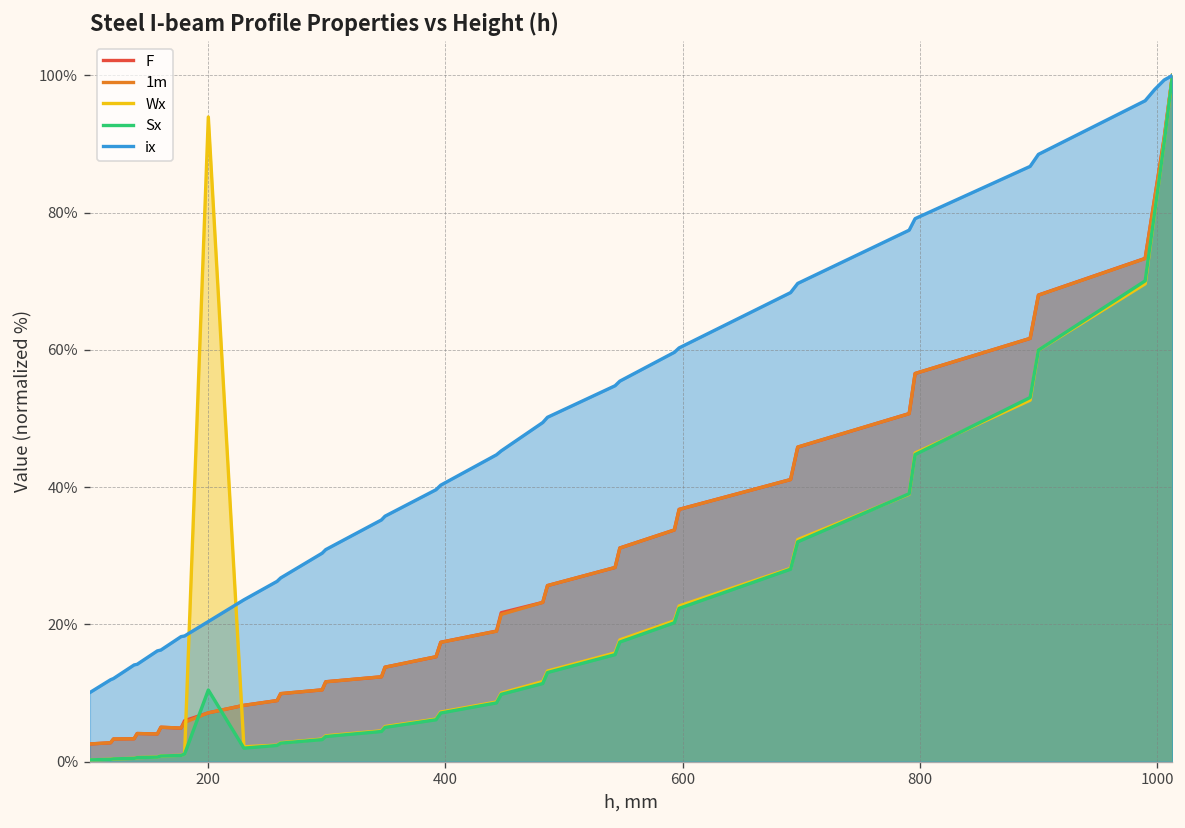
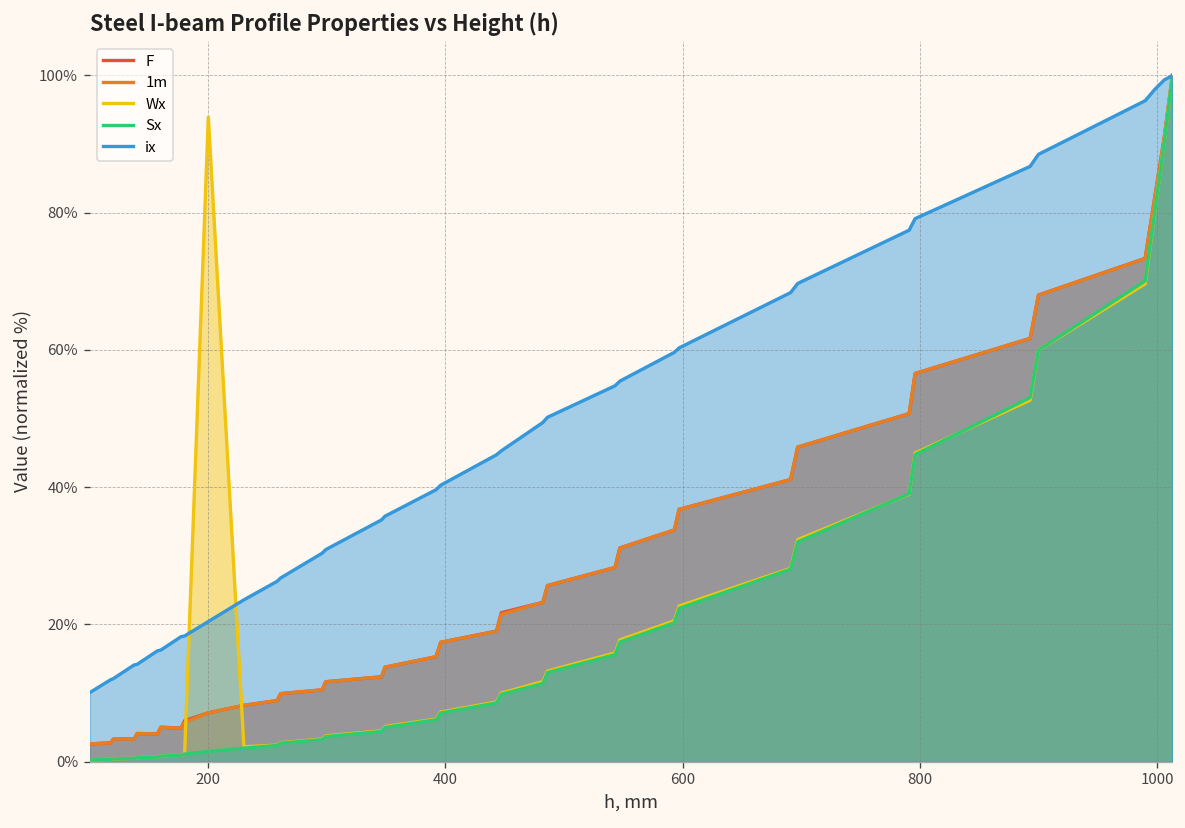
  {
    "Wx": {
      "200": "94%"
    },
    "Sx": {
-     "200": "10%"
+     "200": "1%"
    },
    "ix": {
      "200": "20%"
    }
  }
